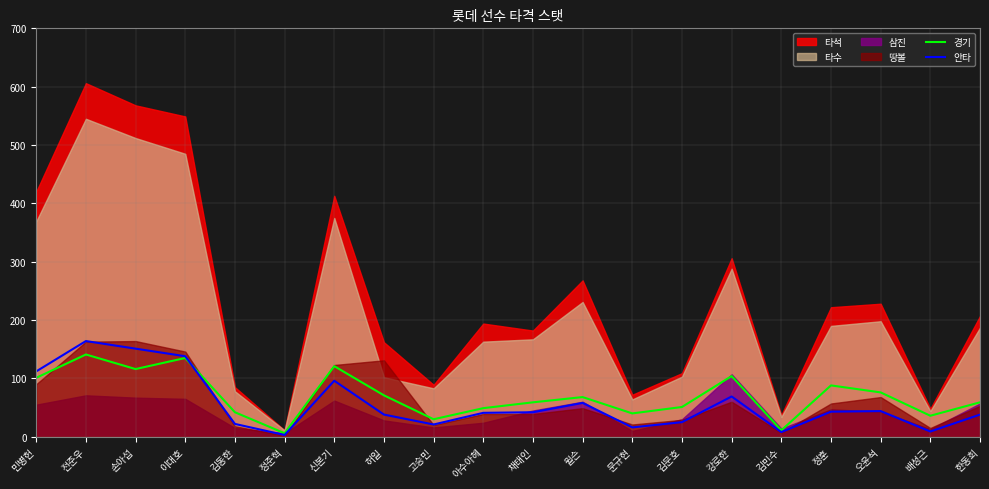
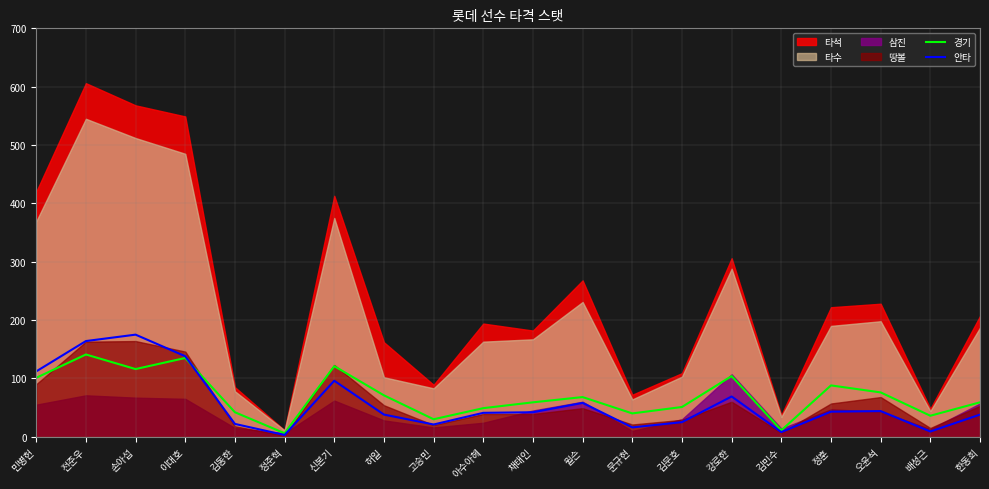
  {
    "경기": {
      "민병헌": 100,
      "전준우": 140,
      "손아섭": 120,
      "김동한": 40,
      "허일": 70,
      "고승민": 30,
      "아수아헤": 50,
      "채태인": 60,
      "윌슨": 70,
      "문규현": 40,
      "김문호": 50,
      "정훈": 90,
      "오윤석": 80,
      "배성근": 40
    },
    "타석": {
      "민병헌": 420,
      "전준우": 610,
      "손아섭": 570,
      "이대호": 550,
      "김동한": 90,
      "신본기": 410,
      "허일": 160,
      "고승민": 90,
      "아수아헤": 190,
      "채태인": 180,
      "윌슨": 270,
      "문규현": 70,
      "김문호": 110,
      "강로한": 310,
      "정훈": 220,
      "오윤석": 230,
      "한동희": 210
    },
    "안타": {
      "민병헌": 110,
-     "손아섭": 150,
+     "손아섭": 180,
      "신본기": 100,
      "허일": 40,
      "문규현": 20,
      "강로한": 70,
      "한동희": 40
    },
    "타수": {
      "민병헌": 370,
      "전준우": 550,
      "손아섭": 510,
      "이대호": 490,
      "김동한": 80,
      "신본기": 380,
      "허일": 100,
      "고승민": 80,
      "아수아헤": 160,
      "채태인": 170,
      "윌슨": 230,
      "문규현": 60,
      "김문호": 100,
      "강로한": 290,
      "정훈": 190,
      "오윤석": 200,
      "한동희": 190
    },
    "삼진": {
      "민병헌": 60,
      "전준우": 70,
      "손아섭": 70,
      "이대호": 70,
      "신본기": 60,
      "허일": 30,
      "아수아헤": 20,
      "문규현": 10
    },
    "땅볼": {
      "민병헌": 90,
      "손아섭": 160,
      "이대호": 150,
-     "허일": 130,
+     "허일": 50,
      "윌슨": 50,
      "문규현": 20,
      "강로한": 60,
      "정훈": 60,
      "오윤석": 70
    }
  }
